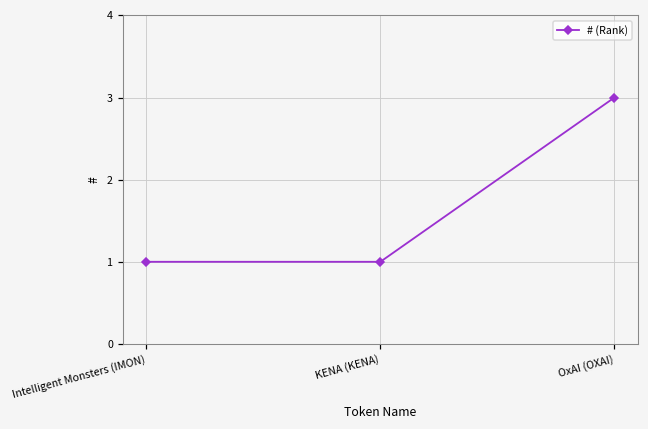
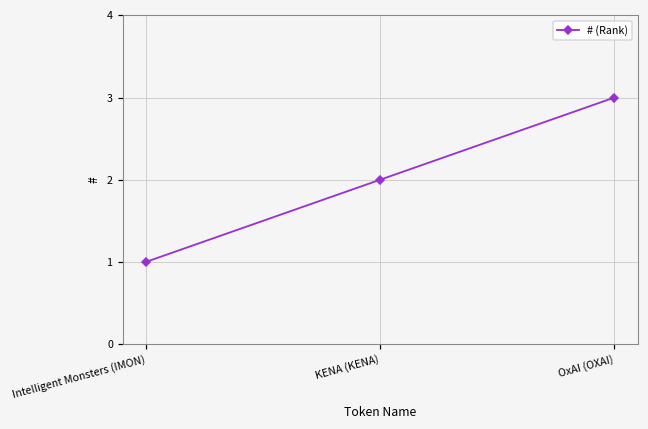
  {
    "Intelligent Monsters (IMON)": 1,
-   "KENA (KENA)": 1,
+   "KENA (KENA)": 2,
    "OxAI (OXAI)": 3
  }
